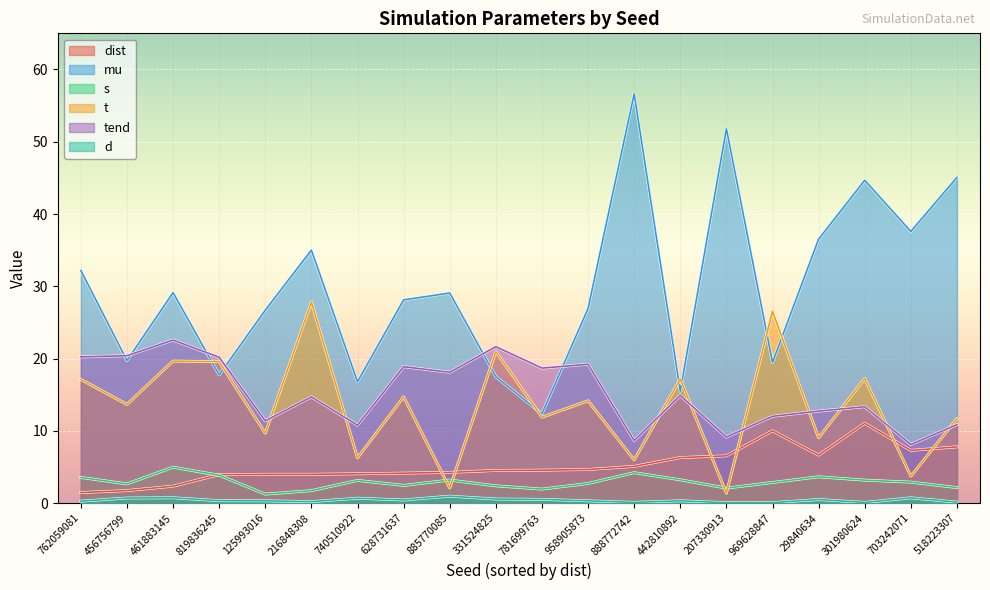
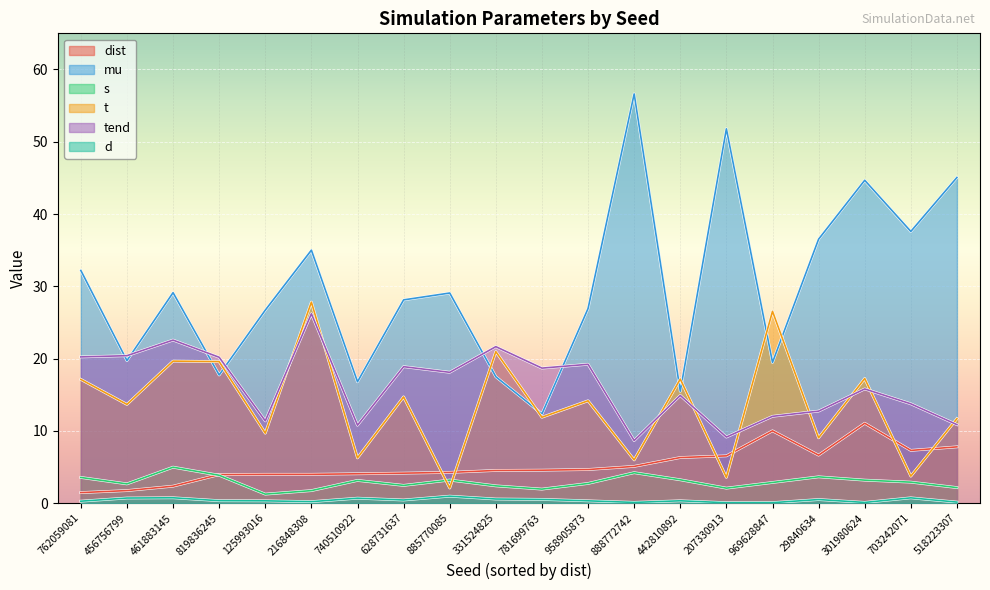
  {
    "dist": {
      "762059081": 1,
      "456756799": 2,
      "461883145": 2,
      "125993016": 4,
      "216848308": 4,
      "740510922": 4,
      "628731637": 4,
      "885770085": 4,
      "331524825": 5,
      "781699763": 5,
      "958905873": 5,
      "888772742": 5,
      "442810892": 6,
      "207330913": 7,
      "969628847": 10,
      "29840634": 7,
      "301980624": 11,
      "703242071": 7,
      "518223307": 8
    },
    "t": {
      "762059081": 17,
      "456756799": 14,
      "461883145": 20,
      "819836245": 20,
      "125993016": 10,
      "216848308": 28,
      "740510922": 6,
      "628731637": 15,
      "885770085": 2,
      "331524825": 21,
      "781699763": 12,
      "958905873": 14,
      "888772742": 6,
      "442810892": 17,
-     "207330913": 1,
+     "207330913": 4,
      "969628847": 27,
      "29840634": 9,
      "301980624": 17,
      "703242071": 4,
      "518223307": 12
    },
    "tend": {
      "762059081": 20,
      "456756799": 20,
      "461883145": 23,
      "819836245": 20,
      "125993016": 11,
-     "216848308": 15,
+     "216848308": 26,
      "740510922": 11,
      "628731637": 19,
      "885770085": 18,
      "331524825": 22,
      "781699763": 19,
      "958905873": 19,
      "888772742": 9,
      "442810892": 15,
      "207330913": 9,
      "969628847": 12,
      "29840634": 13,
-     "301980624": 13,
-     "703242071": 8,
+     "301980624": 16,
+     "703242071": 14,
      "518223307": 11
    }
  }
